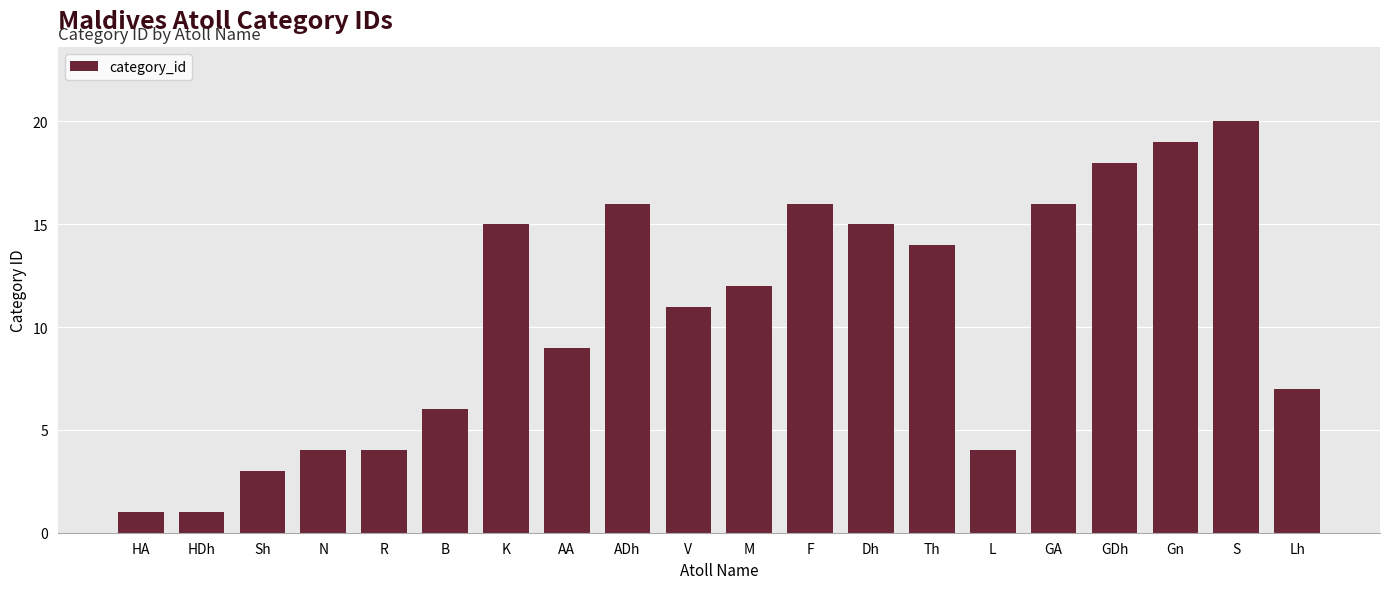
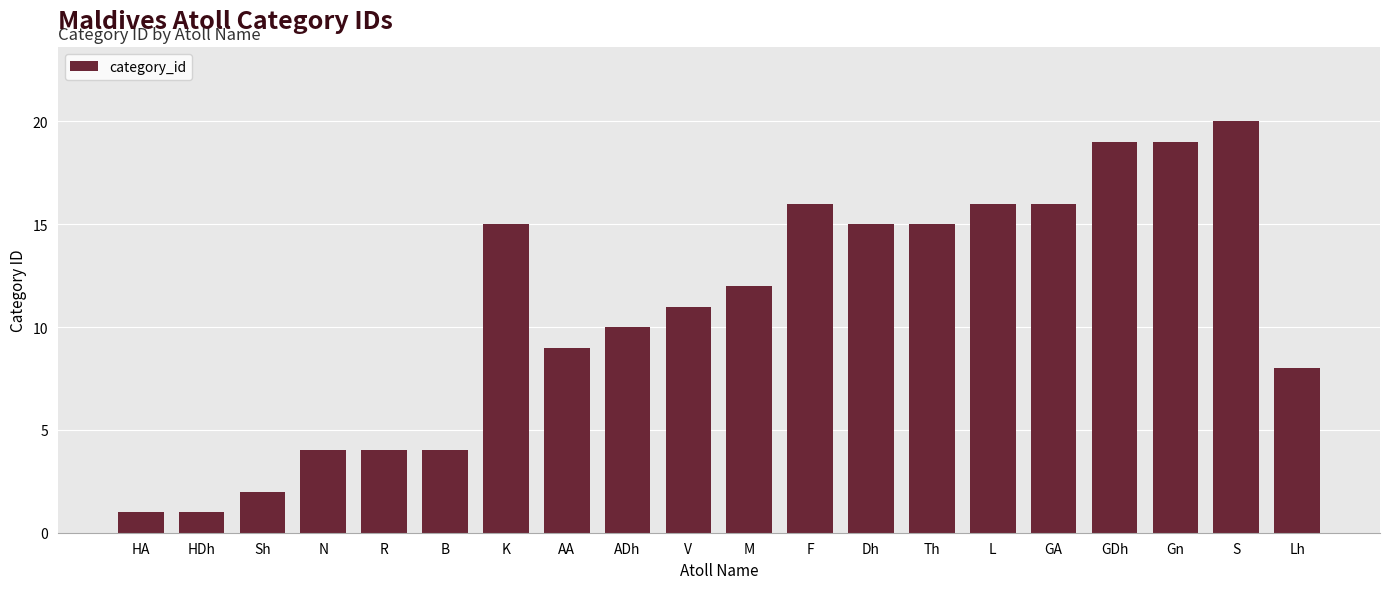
  {
    "HA": 1,
    "HDh": 1,
-   "Sh": 3,
+   "Sh": 2,
    "N": 4,
    "R": 4,
-   "B": 6,
+   "B": 4,
    "K": 15,
    "AA": 9,
-   "ADh": 16,
+   "ADh": 10,
    "V": 11,
    "M": 12,
    "F": 16,
    "Dh": 15,
-   "Th": 14,
-   "L": 4,
+   "Th": 15,
+   "L": 16,
    "GA": 16,
-   "GDh": 18,
+   "GDh": 19,
    "Gn": 19,
    "S": 20,
-   "Lh": 7
+   "Lh": 8
  }
